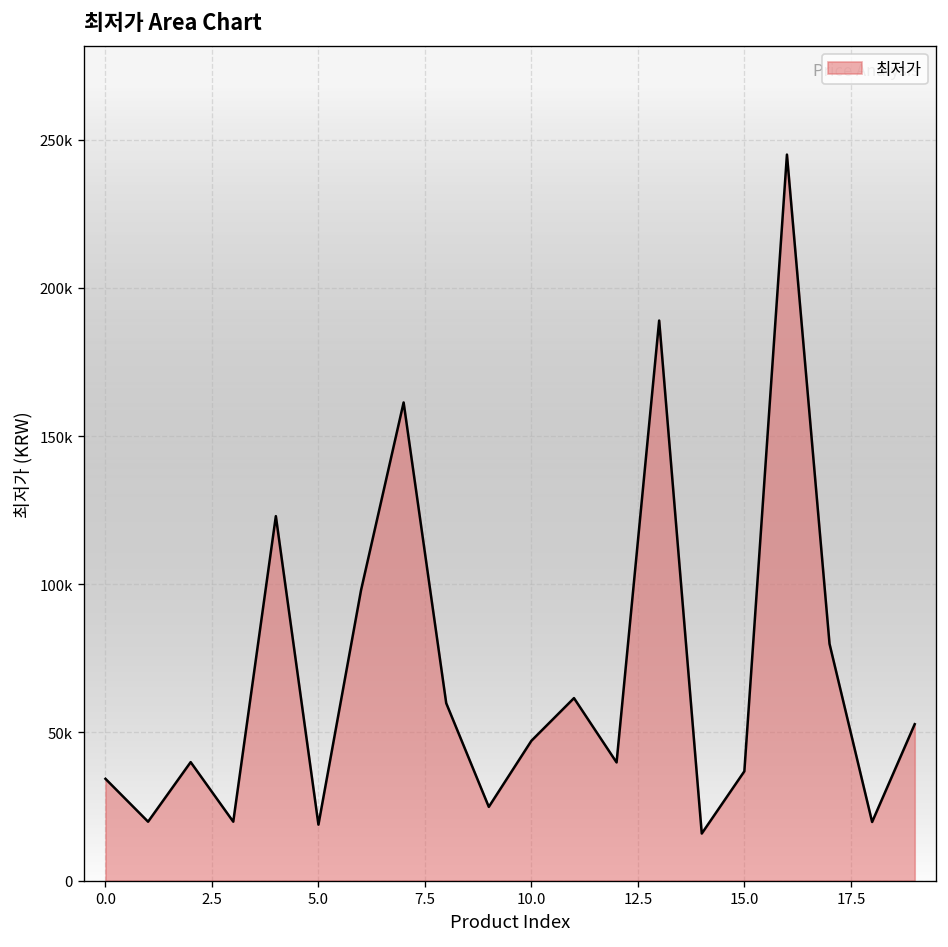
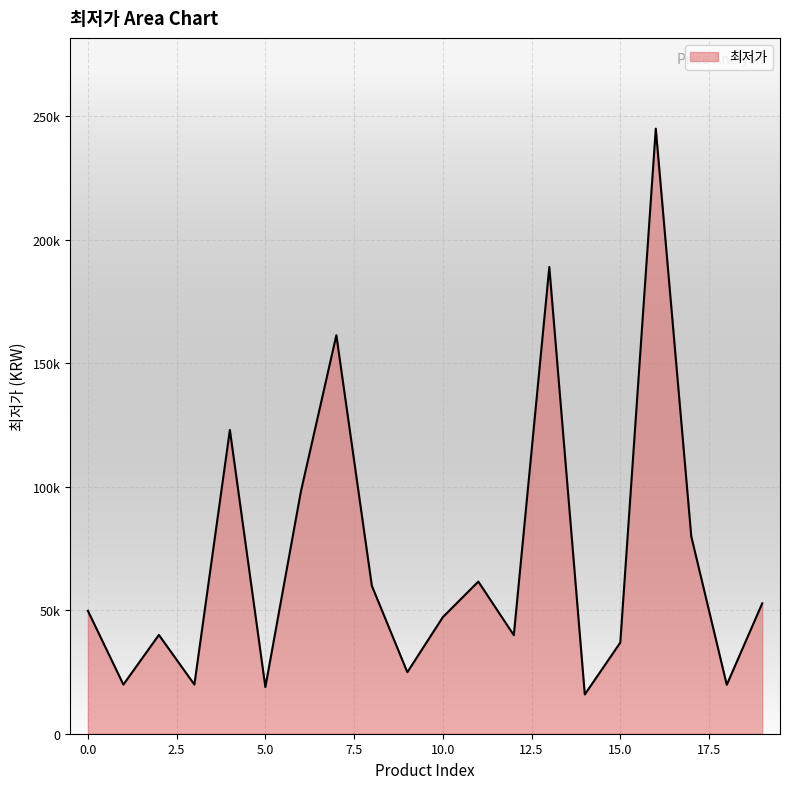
  {
-   "0.0": 34000,
+   "0.0": 50000,
    "5.0": 19000,
    "10.0": 47000,
    "15.0": 37000
  }
